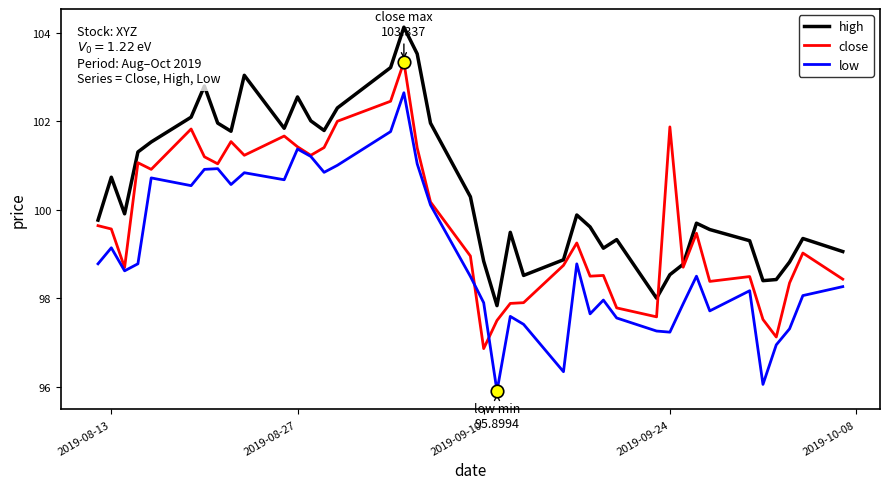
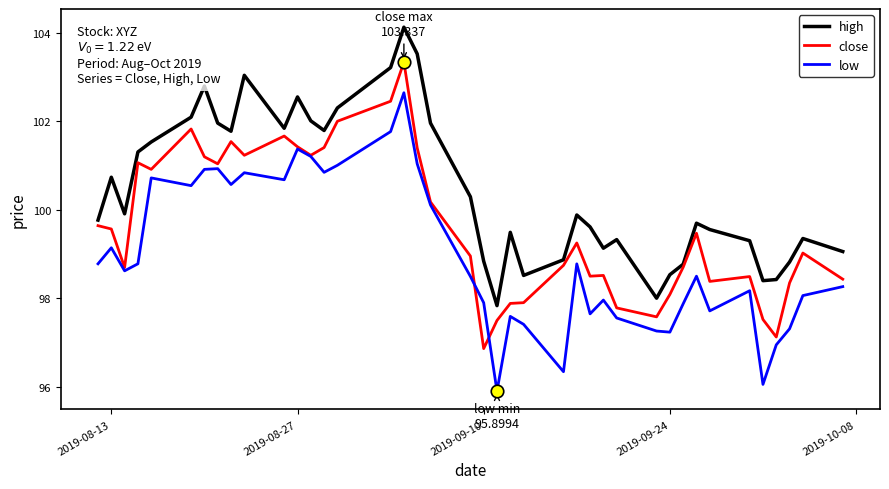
  {
    "high": {
      "2019-08-13": 100.7,
      "2019-08-27": 102.5,
      "2019-09-10": 98.8,
      "2019-09-24": 98.5
    },
    "close": {
      "2019-08-13": 99.6,
      "2019-09-10": 96.9,
-     "2019-09-24": 101.9
+     "2019-09-24": 98.1
    },
    "low": {
      "2019-08-13": 99.1,
      "2019-09-10": 97.9,
      "2019-09-24": 97.2
    }
  }
